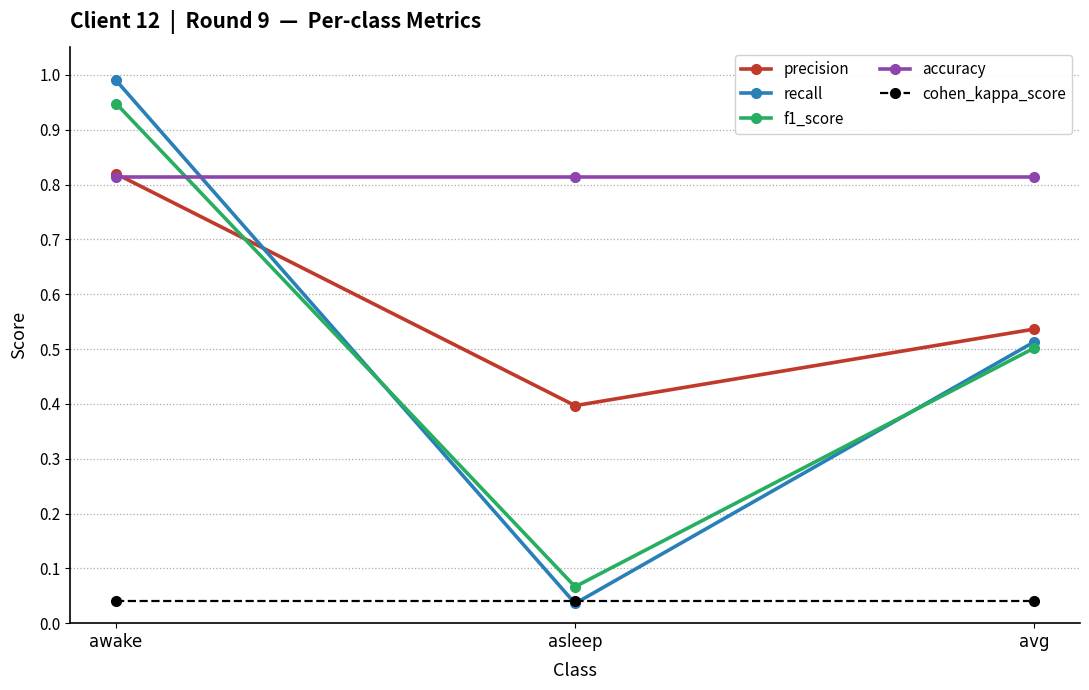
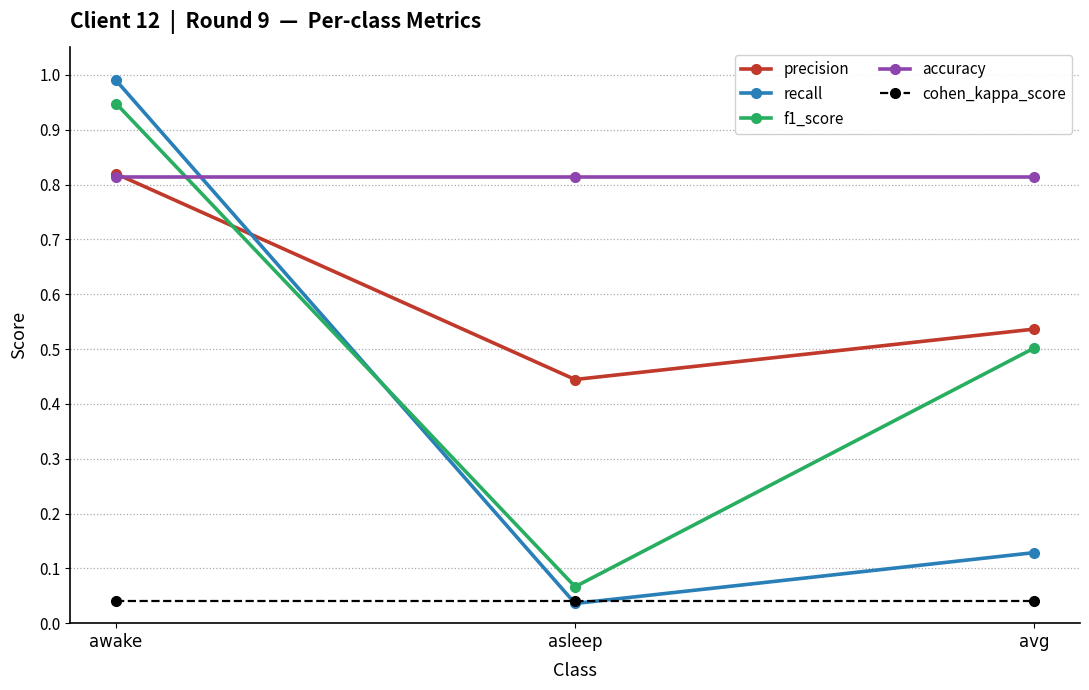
  {
    "precision": {
      "awake": 0.82,
-     "asleep": 0.40,
+     "asleep": 0.44,
      "avg": 0.54
    },
    "recall": {
      "awake": 0.99,
-     "avg": 0.51
+     "avg": 0.13
    },
    "f1_score": {
      "awake": 0.95,
      "asleep": 0.07,
      "avg": 0.50
    },
    "accuracy": {
      "awake": 0.81,
      "asleep": 0.81,
      "avg": 0.81
    },
    "cohen_kappa_score": {
      "awake": 0.04,
      "avg": 0.04
    }
  }
